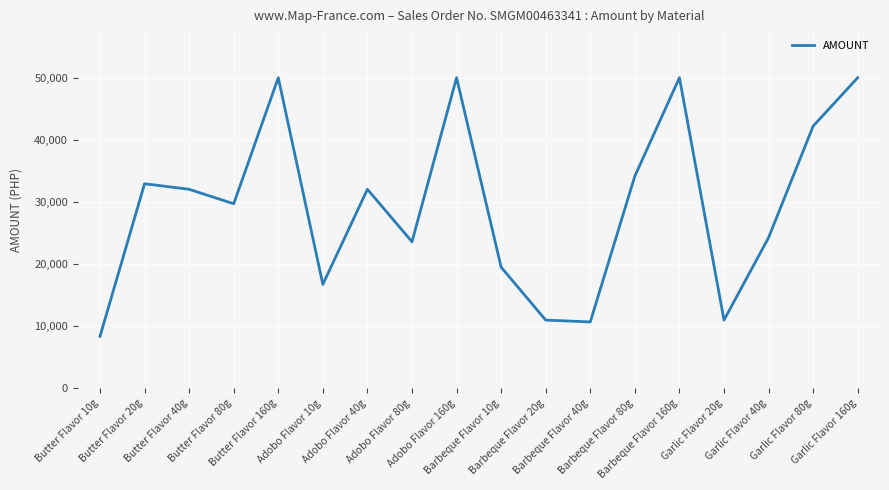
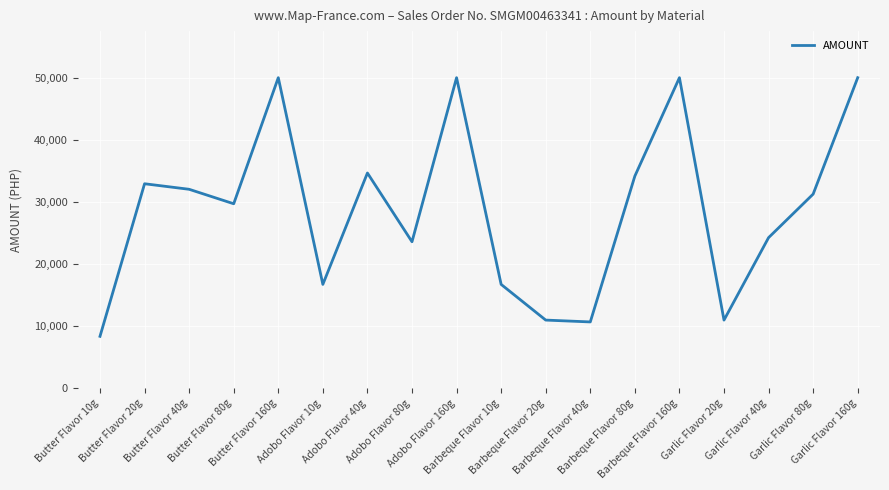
  {
    "Butter Flavor 10g": "8,000",
    "Butter Flavor 20g": "33,000",
    "Butter Flavor 40g": "32,000",
    "Butter Flavor 80g": "30,000",
    "Butter Flavor 160g": "50,000",
    "Adobo Flavor 10g": "17,000",
-   "Adobo Flavor 40g": "32,000",
+   "Adobo Flavor 40g": "35,000",
    "Adobo Flavor 80g": "24,000",
    "Adobo Flavor 160g": "50,000",
-   "Barbeque Flavor 10g": "19,000",
+   "Barbeque Flavor 10g": "17,000",
    "Barbeque Flavor 20g": "11,000",
    "Barbeque Flavor 40g": "11,000",
    "Barbeque Flavor 80g": "34,000",
    "Barbeque Flavor 160g": "50,000",
    "Garlic Flavor 20g": "11,000",
    "Garlic Flavor 40g": "24,000",
-   "Garlic Flavor 80g": "42,000",
+   "Garlic Flavor 80g": "31,000",
    "Garlic Flavor 160g": "50,000"
  }
